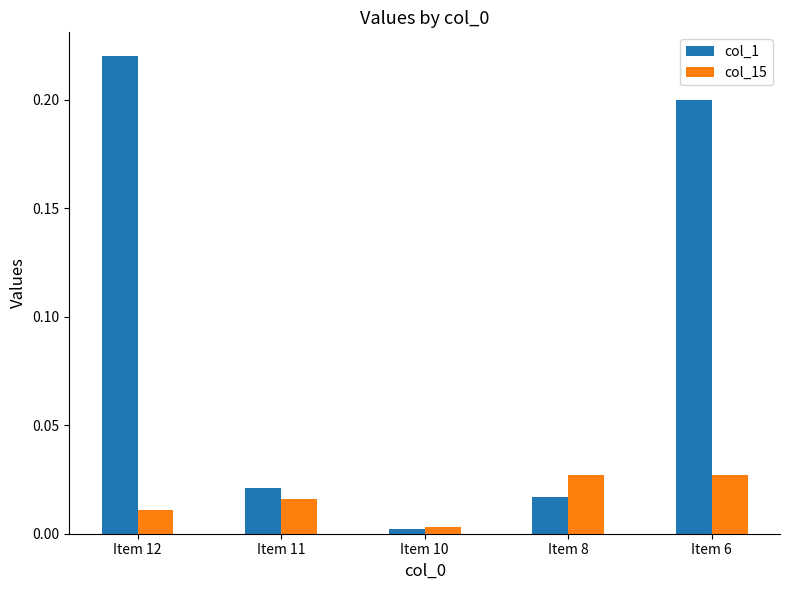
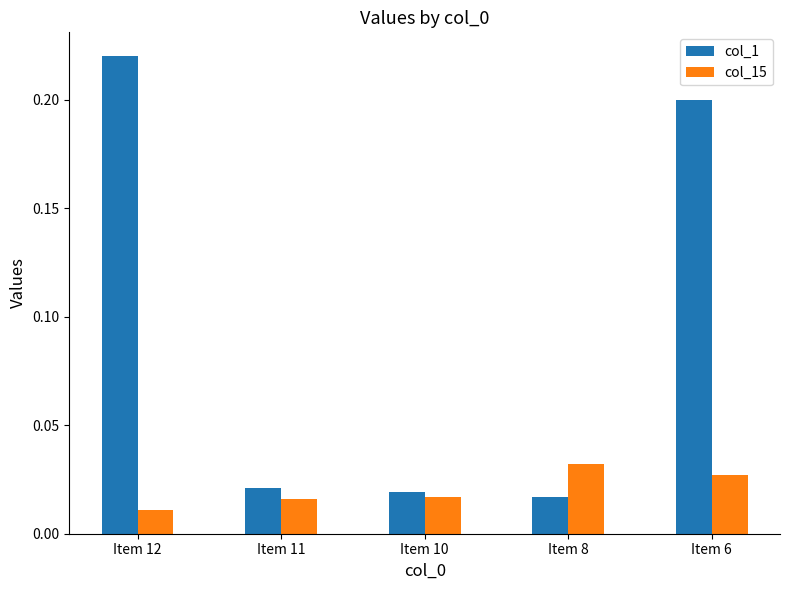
  {
    "col_1": {
      "Item 12": 0.220,
      "Item 11": 0.021,
-     "Item 10": 0.002,
+     "Item 10": 0.019,
      "Item 8": 0.017,
      "Item 6": 0.200
    },
    "col_15": {
      "Item 12": 0.011,
      "Item 11": 0.016,
-     "Item 10": 0.003,
-     "Item 8": 0.027,
+     "Item 10": 0.017,
+     "Item 8": 0.032,
      "Item 6": 0.027
    }
  }
